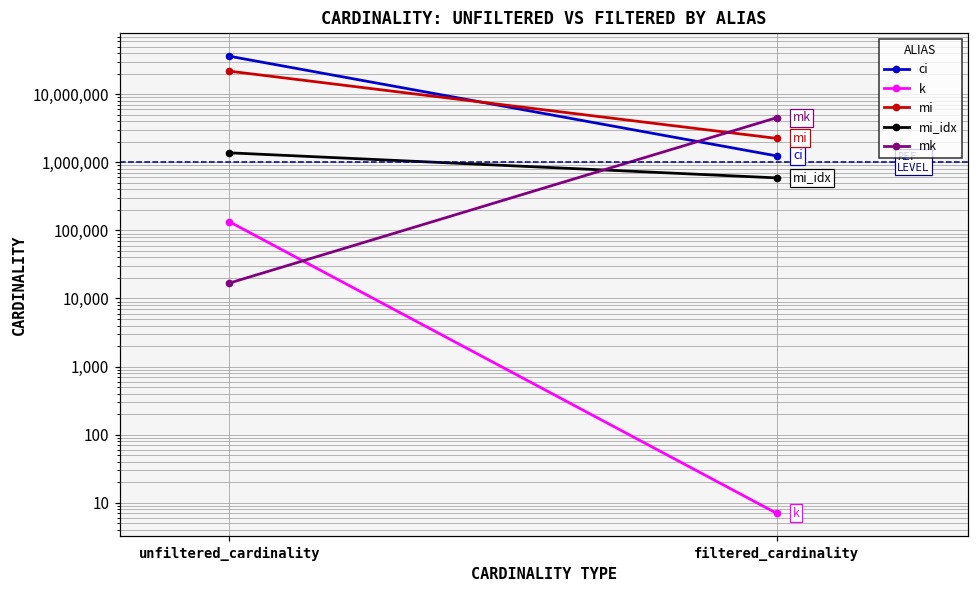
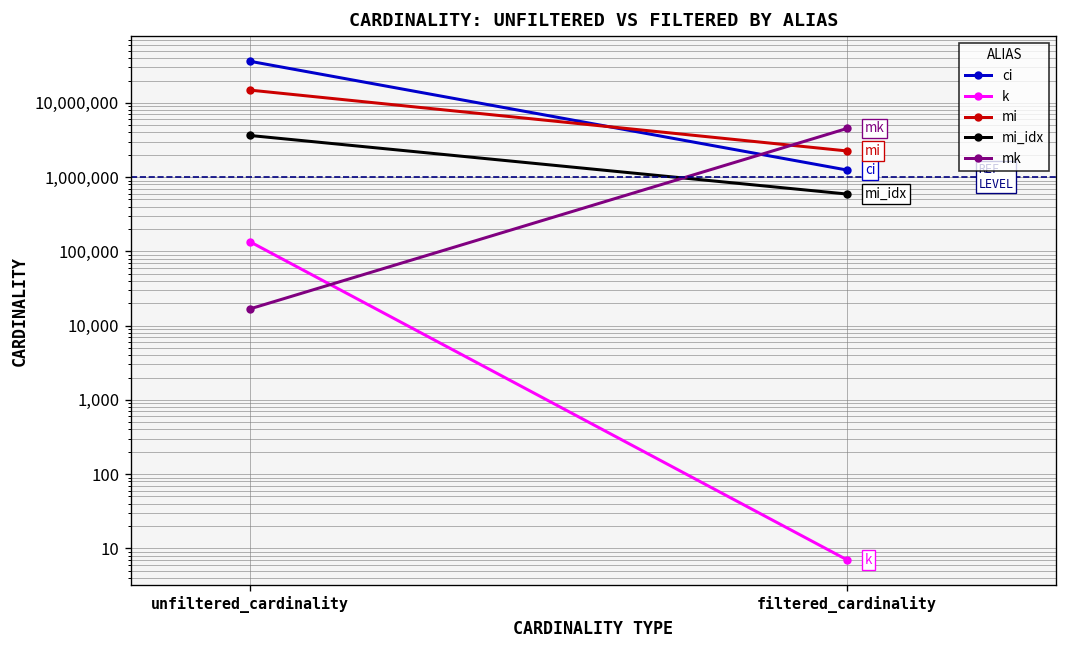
  {
    "ci": {
      "unfiltered_cardinality": "40,000,000",
      "filtered_cardinality": "1,200,000"
    },
    "k": {
      "unfiltered_cardinality": "130,000",
      "filtered_cardinality": "7"
    },
    "mi": {
-     "unfiltered_cardinality": "22,000,000",
+     "unfiltered_cardinality": "15,000,000",
      "filtered_cardinality": "2,200,000"
    },
    "mi_idx": {
-     "unfiltered_cardinality": "1,400,000",
+     "unfiltered_cardinality": "4,000,000",
      "filtered_cardinality": "600,000"
    },
    "mk": {
      "unfiltered_cardinality": "17,000",
      "filtered_cardinality": "5,000,000"
    }
  }
